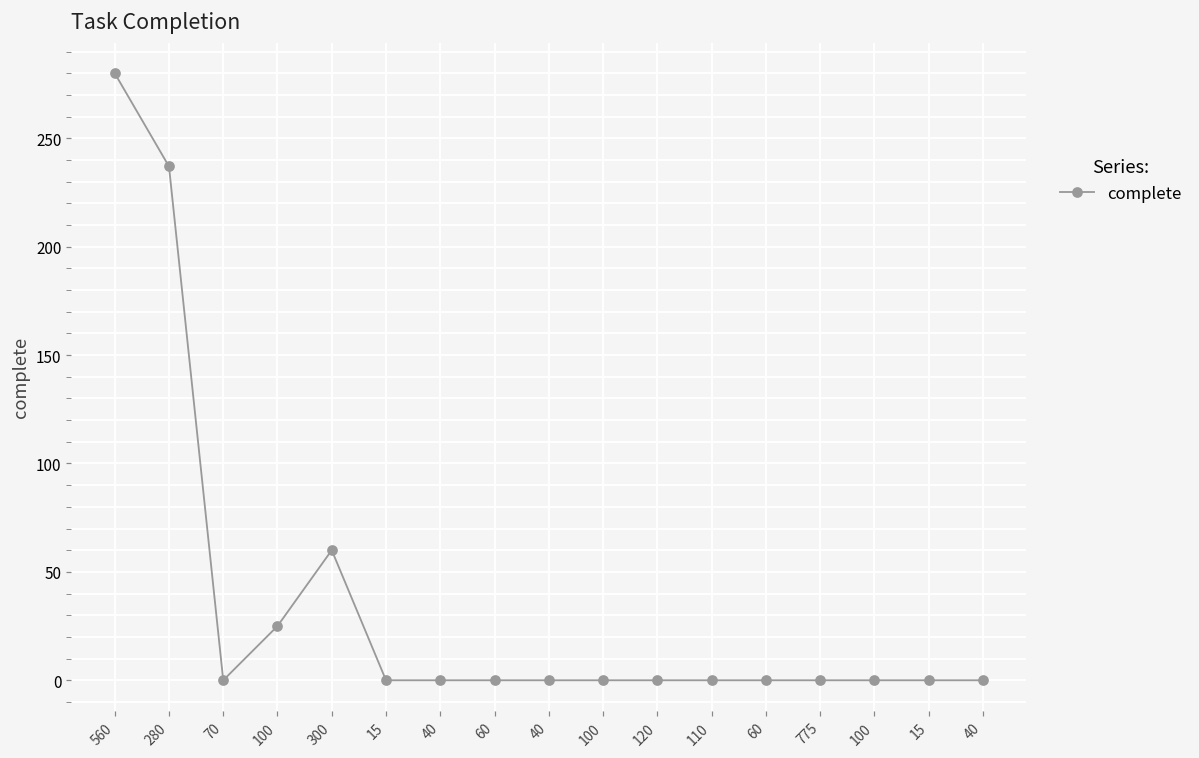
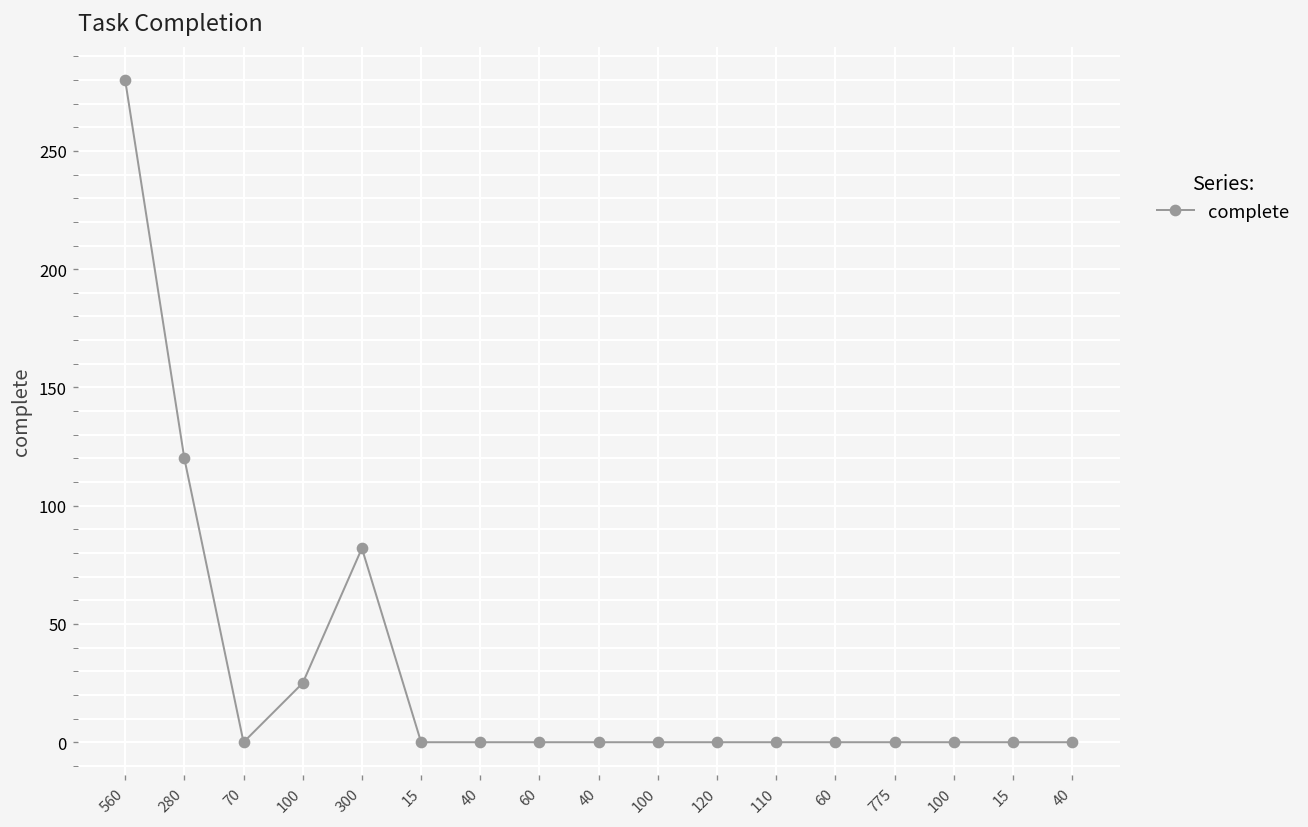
  {
    "560": 280,
-   "280": 237,
+   "280": 120,
    "70": 0,
-   "300": 60,
+   "300": 82,
    "120": 0,
    "110": 0,
    "775": 0
  }
